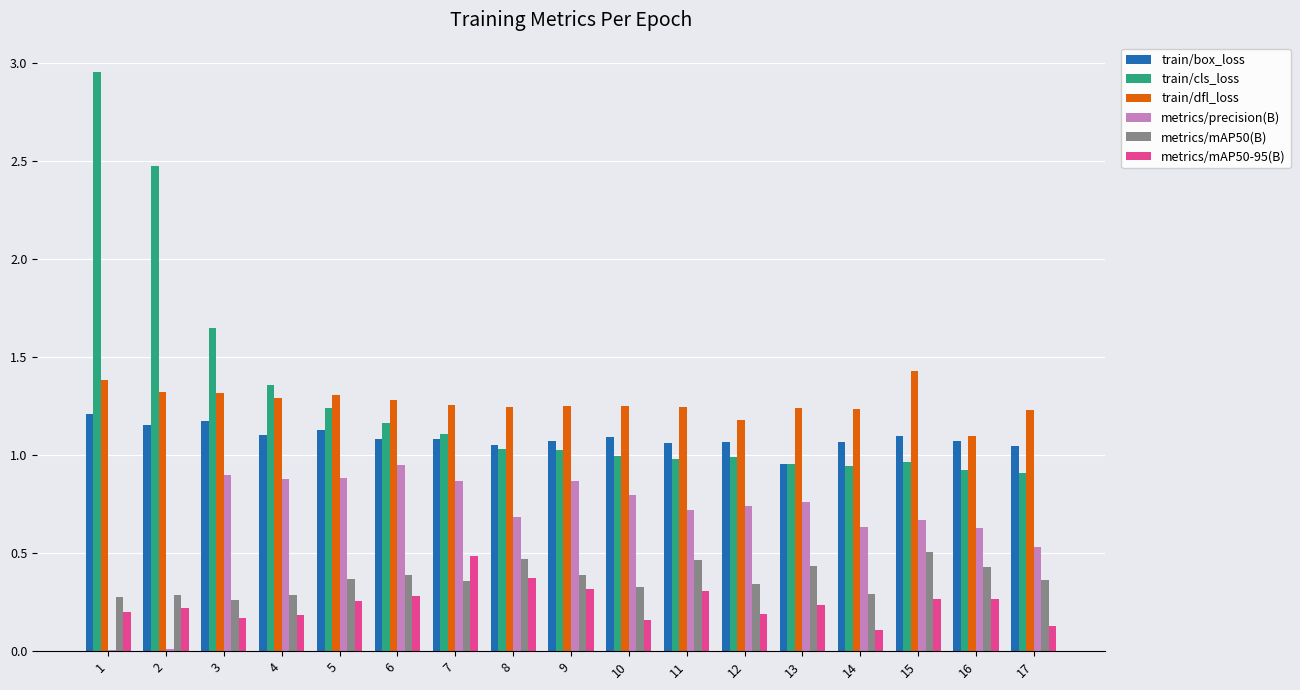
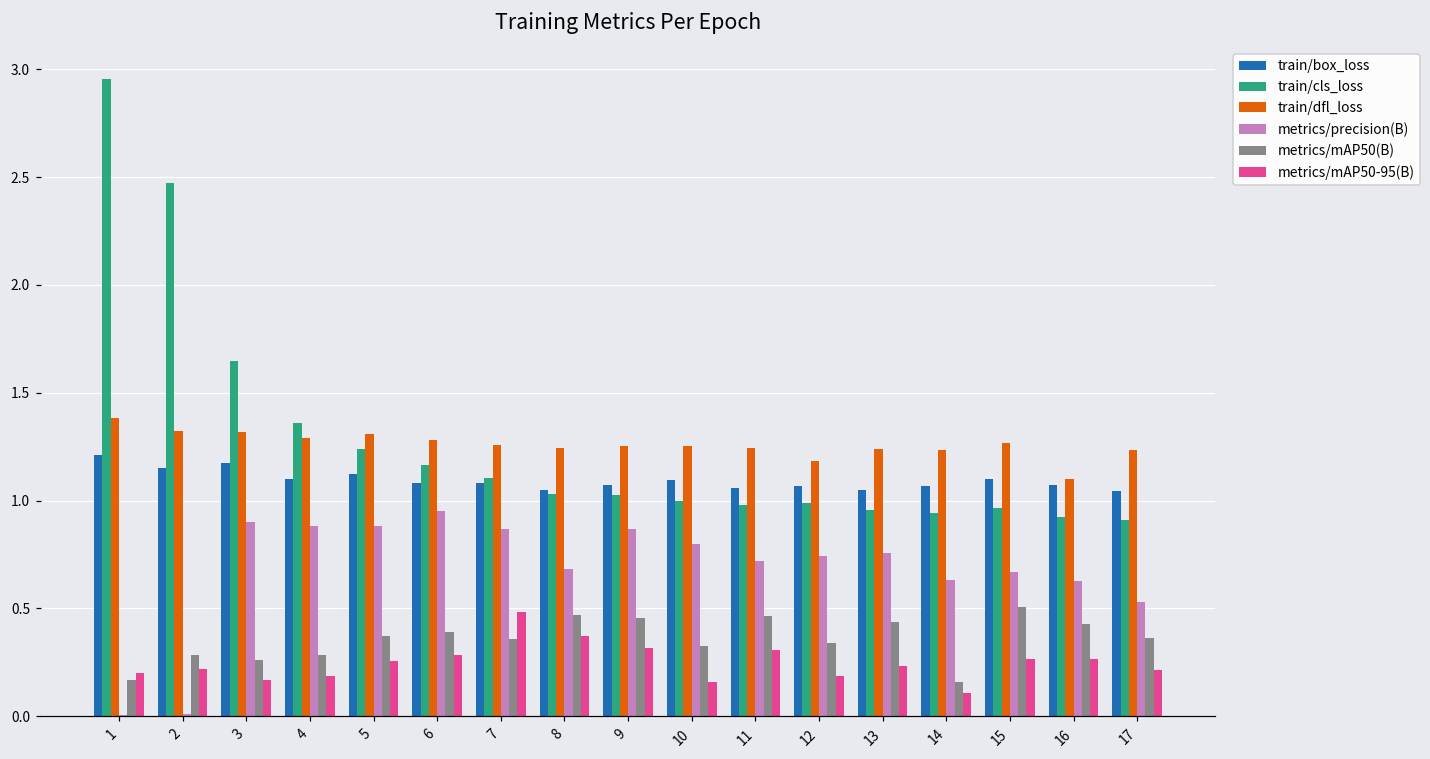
  {
    "train/box_loss": {
      "1": 1.21,
      "2": 1.15,
      "3": 1.18,
      "4": 1.10,
      "5": 1.13,
      "6": 1.08,
      "7": 1.08,
      "8": 1.05,
      "9": 1.07,
      "10": 1.09,
      "11": 1.06,
      "12": 1.07,
-     "13": 0.96,
+     "13": 1.05,
      "14": 1.07,
      "15": 1.10,
      "16": 1.07,
      "17": 1.04
    },
    "train/cls_loss": {
      "1": 2.96,
      "2": 2.47,
      "3": 1.65,
      "4": 1.36,
      "5": 1.24,
      "6": 1.17,
      "7": 1.11,
      "8": 1.03,
      "9": 1.03,
      "10": 1.00,
      "11": 0.98,
      "12": 0.99,
      "13": 0.95,
      "14": 0.94,
      "15": 0.96,
      "16": 0.93,
      "17": 0.91
    },
    "train/dfl_loss": {
      "1": 1.38,
      "2": 1.32,
      "3": 1.32,
      "4": 1.29,
      "5": 1.31,
      "6": 1.28,
      "7": 1.26,
      "8": 1.25,
      "9": 1.25,
      "10": 1.25,
      "11": 1.25,
      "12": 1.18,
      "13": 1.24,
      "14": 1.24,
-     "15": 1.43,
+     "15": 1.27,
      "16": 1.10,
      "17": 1.23
    },
    "metrics/precision(B)": {
      "3": 0.90,
      "4": 0.88,
      "5": 0.88,
      "6": 0.95,
      "7": 0.87,
      "8": 0.68,
      "9": 0.87,
      "10": 0.80,
      "11": 0.72,
      "12": 0.74,
      "13": 0.76,
      "14": 0.63,
      "15": 0.67,
      "16": 0.63,
      "17": 0.53
    },
    "metrics/mAP50(B)": {
-     "1": 0.28,
+     "1": 0.17,
      "2": 0.29,
      "3": 0.26,
      "4": 0.29,
      "5": 0.37,
      "6": 0.39,
      "7": 0.36,
      "8": 0.47,
-     "9": 0.39,
+     "9": 0.46,
      "10": 0.33,
      "11": 0.46,
      "12": 0.34,
      "13": 0.44,
-     "14": 0.29,
+     "14": 0.16,
      "15": 0.50,
      "16": 0.43,
      "17": 0.36
    },
    "metrics/mAP50-95(B)": {
      "1": 0.20,
      "2": 0.22,
      "3": 0.17,
      "4": 0.19,
      "5": 0.25,
      "6": 0.28,
      "7": 0.49,
      "8": 0.37,
      "9": 0.32,
      "10": 0.16,
      "11": 0.31,
      "12": 0.19,
      "13": 0.23,
      "14": 0.11,
      "15": 0.26,
      "16": 0.27,
-     "17": 0.13
+     "17": 0.22
    }
  }
